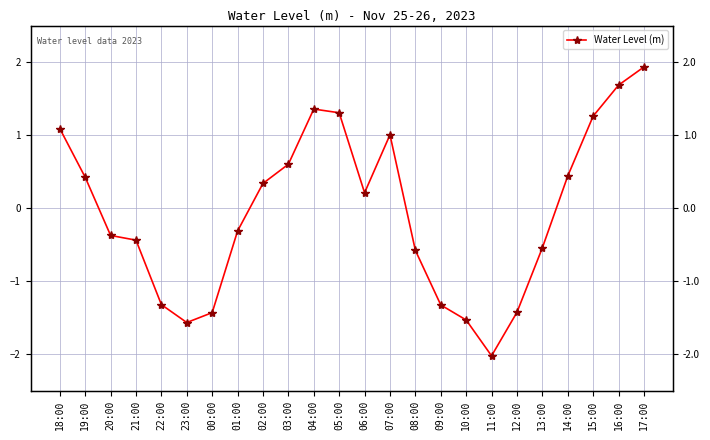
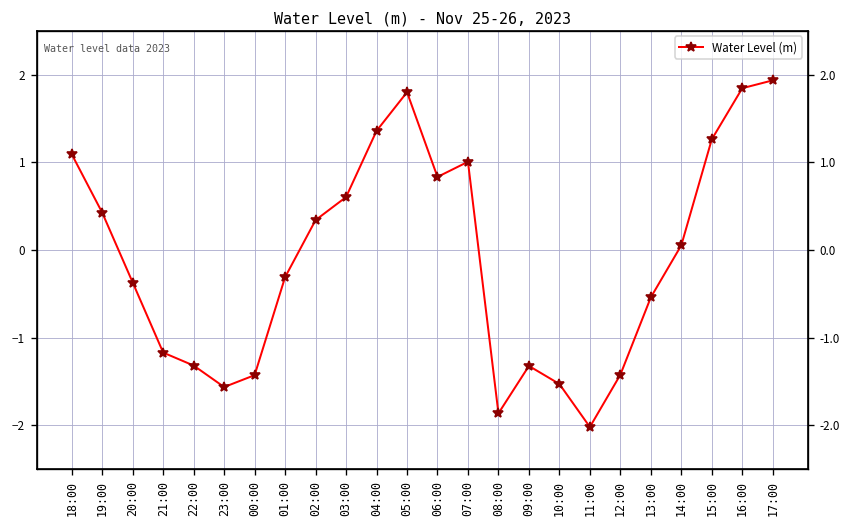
  {
    "18:00": 1.1,
    "19:00": 0.4,
    "20:00": -0.4,
-   "21:00": -0.4,
+   "21:00": -1.2,
    "22:00": -1.3,
    "23:00": -1.6,
    "00:00": -1.4,
    "01:00": -0.3,
    "02:00": 0.3,
    "03:00": 0.6,
    "04:00": 1.4,
-   "05:00": 1.3,
-   "06:00": 0.2,
+   "05:00": 1.8,
+   "06:00": 0.8,
    "07:00": 1.0,
-   "08:00": -0.6,
+   "08:00": -1.9,
    "09:00": -1.3,
    "10:00": -1.5,
    "11:00": -2.0,
    "12:00": -1.4,
    "13:00": -0.5,
-   "14:00": 0.4,
+   "14:00": 0.1,
    "15:00": 1.3,
-   "16:00": 1.7,
+   "16:00": 1.8,
    "17:00": 1.9
  }
